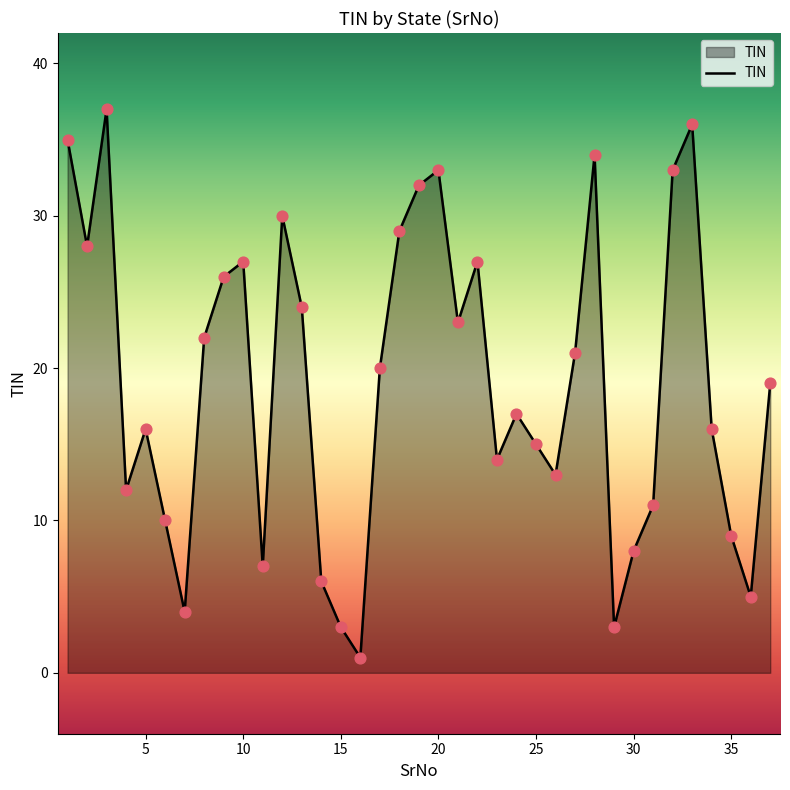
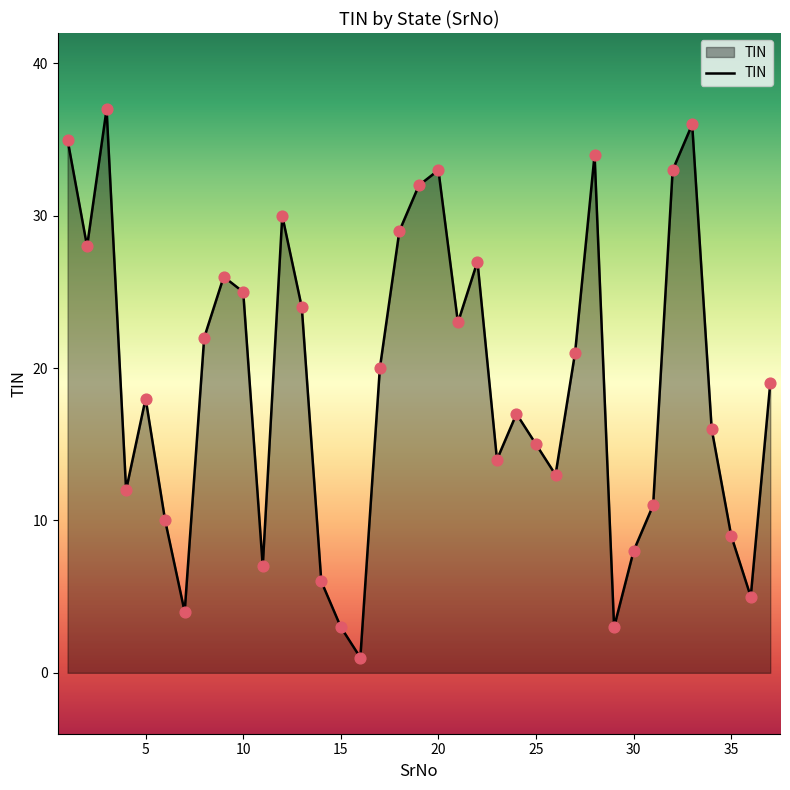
  {
-   "5": 16,
-   "10": 27,
+   "5": 18,
+   "10": 25,
    "15": 3,
    "20": 33,
    "25": 15,
    "30": 8,
    "35": 9
  }
